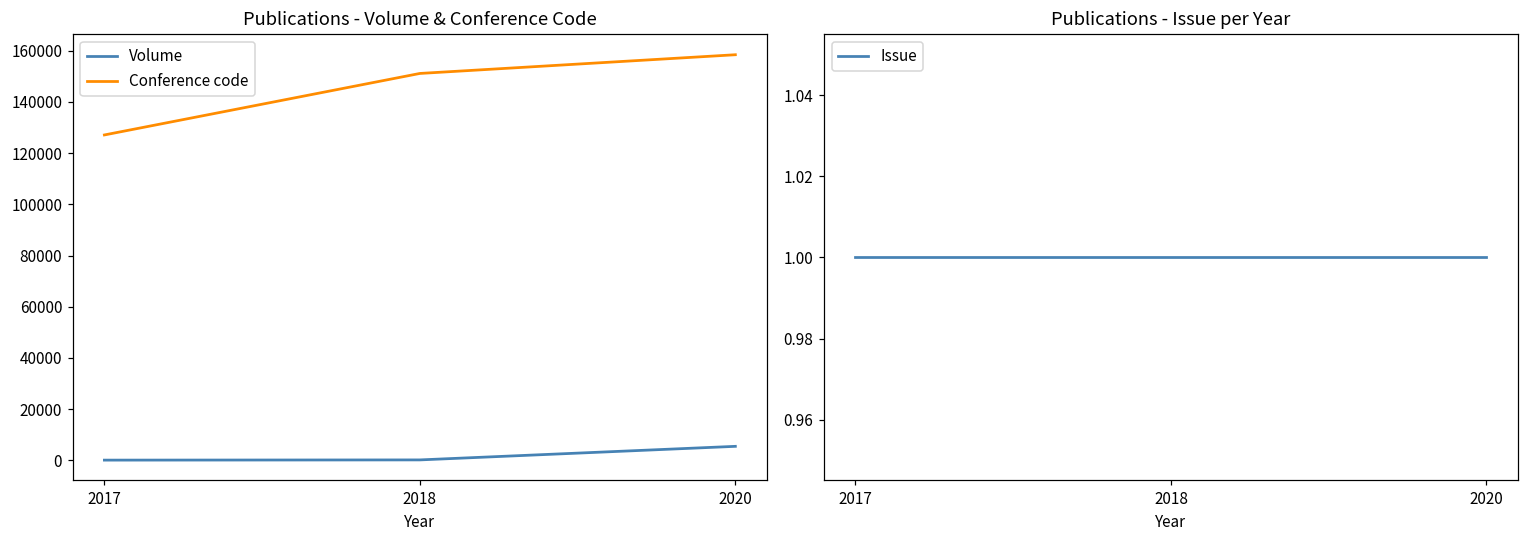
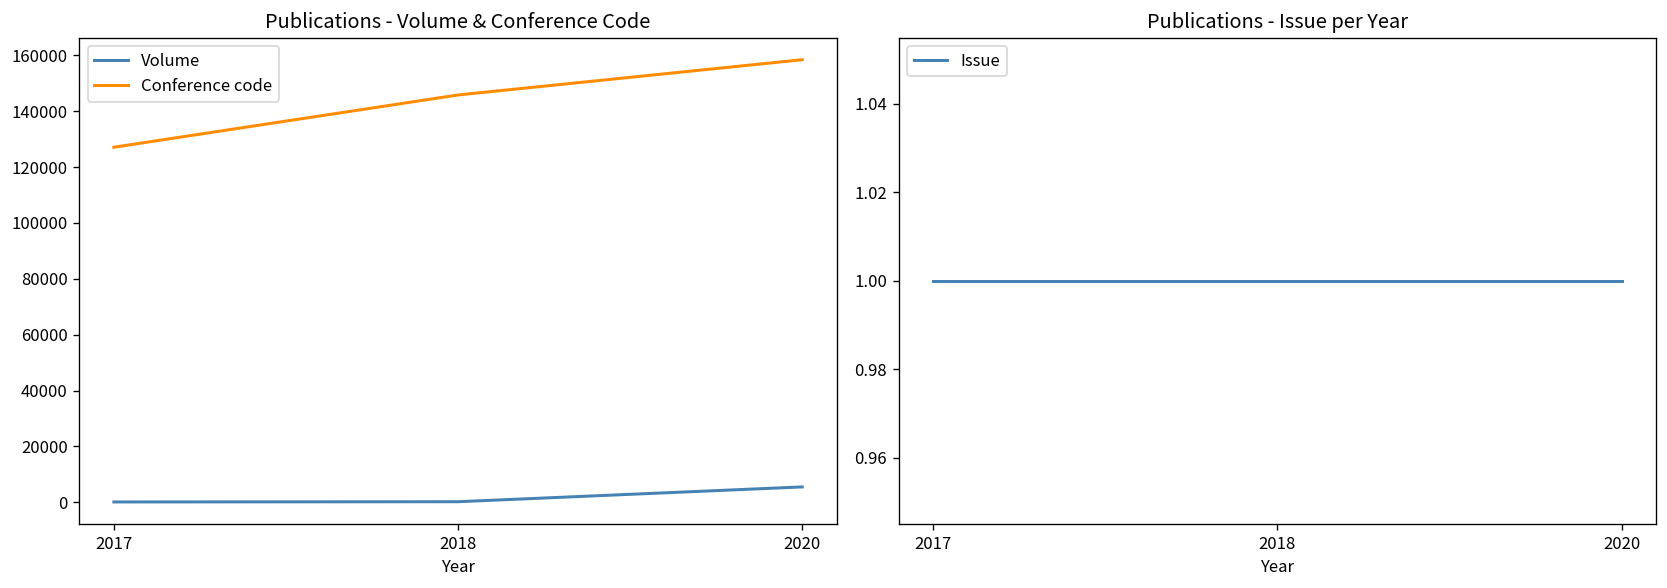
  {
    "Publications - Volume & Conference Code": {
      "Volume": {
        "2017": 0,
        "2018": 0,
        "2020": 5000
      },
      "Conference code": {
        "2017": 127000,
-       "2018": 151000,
+       "2018": 146000,
        "2020": 158000
      }
    },
    "Publications - Issue per Year": {
      "2017": 1.000,
      "2018": 1.000,
      "2020": 1.000
    }
  }
